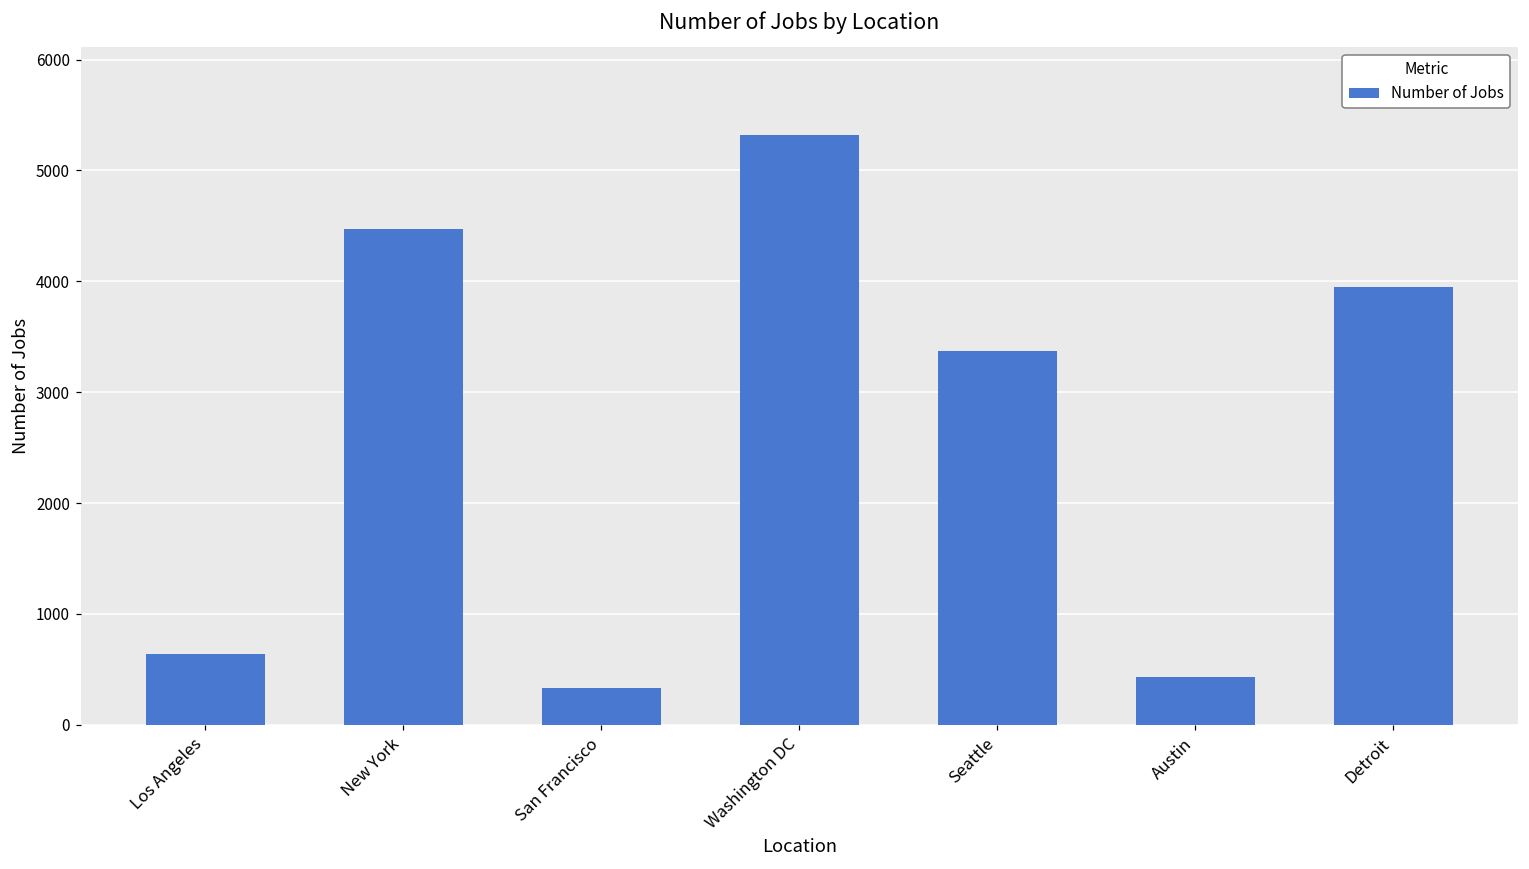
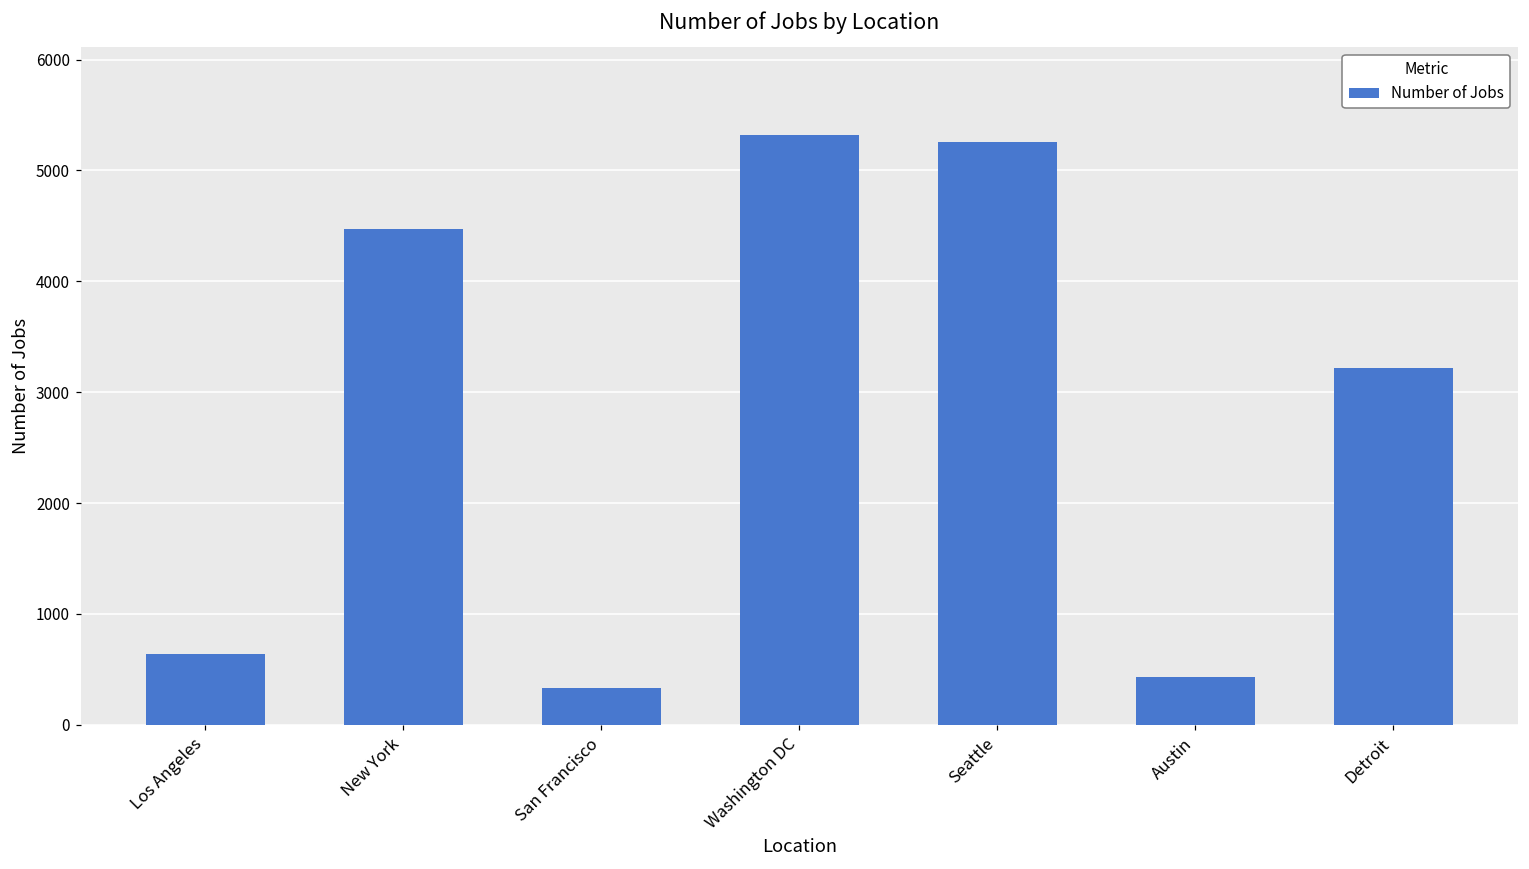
  {
    "Los Angeles": 640,
    "New York": 4470,
    "San Francisco": 330,
    "Washington DC": 5320,
-   "Seattle": 3380,
+   "Seattle": 5260,
    "Austin": 430,
-   "Detroit": 3950
+   "Detroit": 3220
  }
